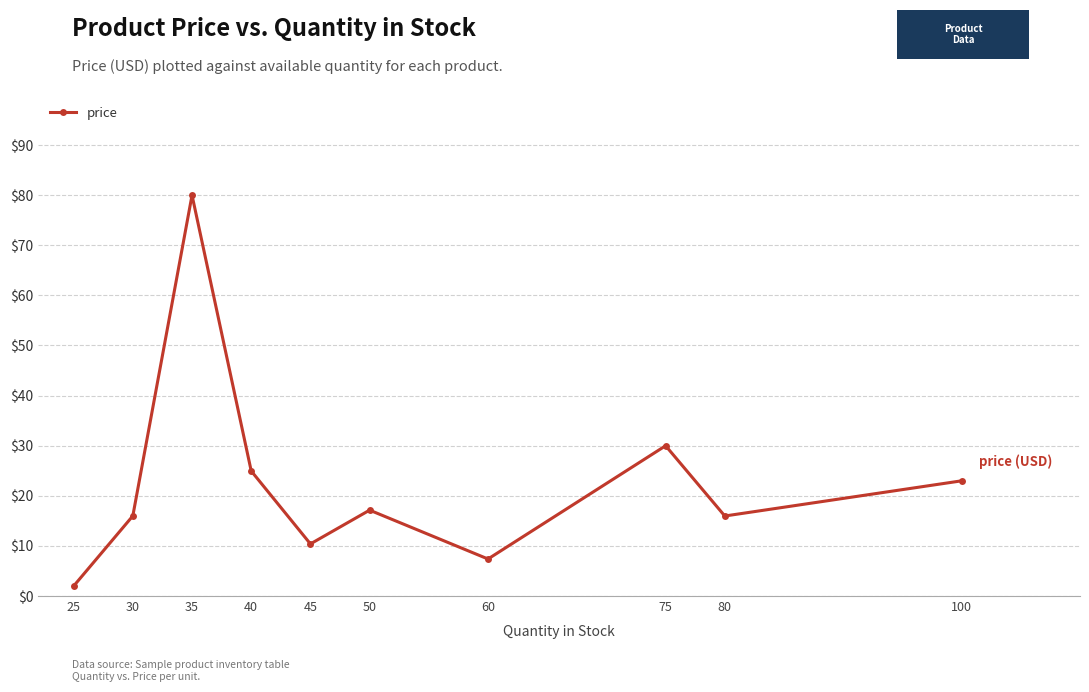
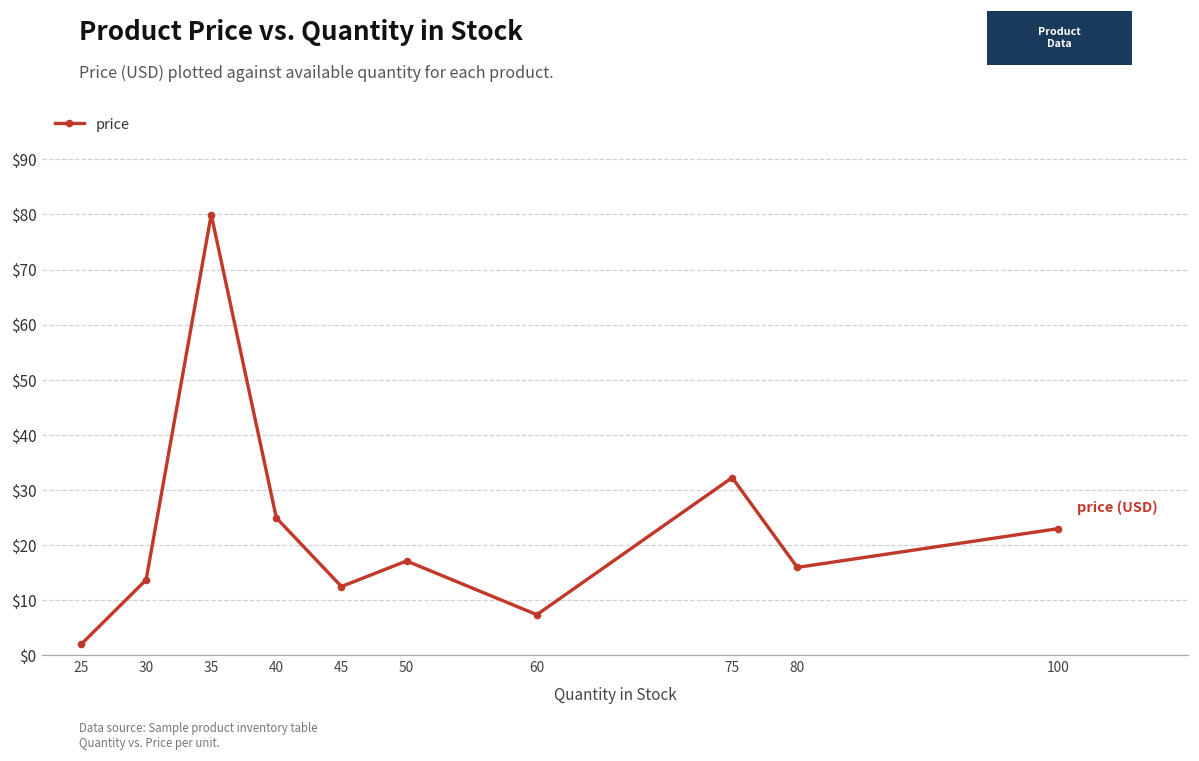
  {
    "25": "$2",
-   "30": "$16",
+   "30": "$14",
    "35": "$80",
    "40": "$25",
-   "45": "$10",
+   "45": "$13",
    "50": "$17",
    "60": "$7",
-   "75": "$30",
+   "75": "$32",
    "80": "$16",
    "100": "$23"
  }
